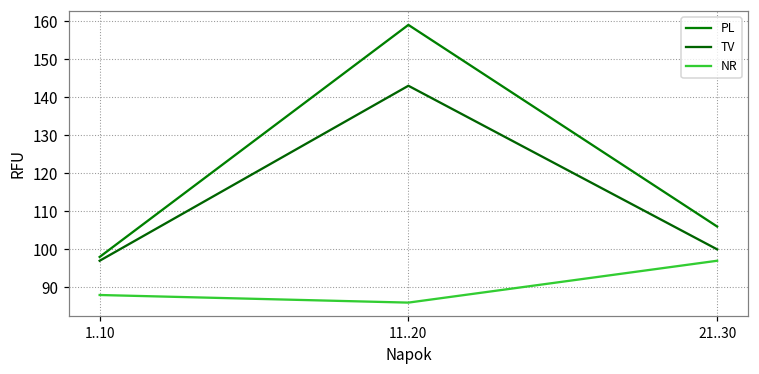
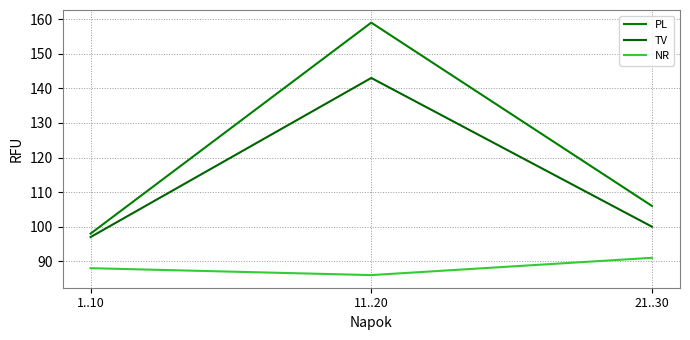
  {
    "NR": {
      "1..10": 88,
      "11..20": 86,
-     "21..30": 97
+     "21..30": 91
    }
  }
